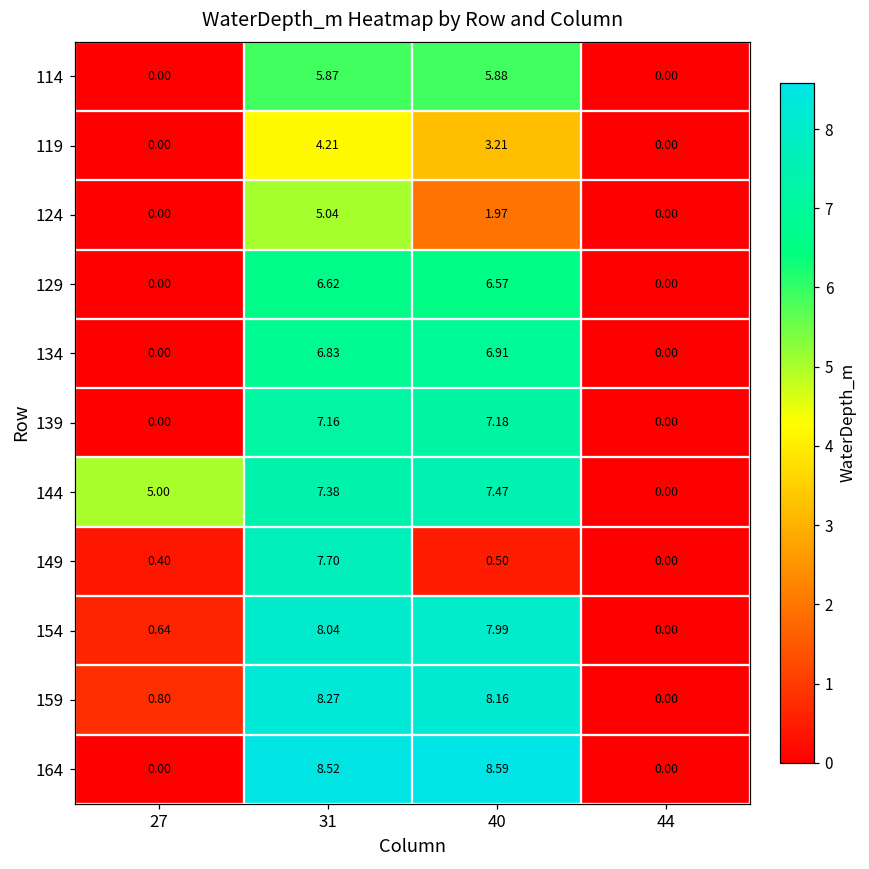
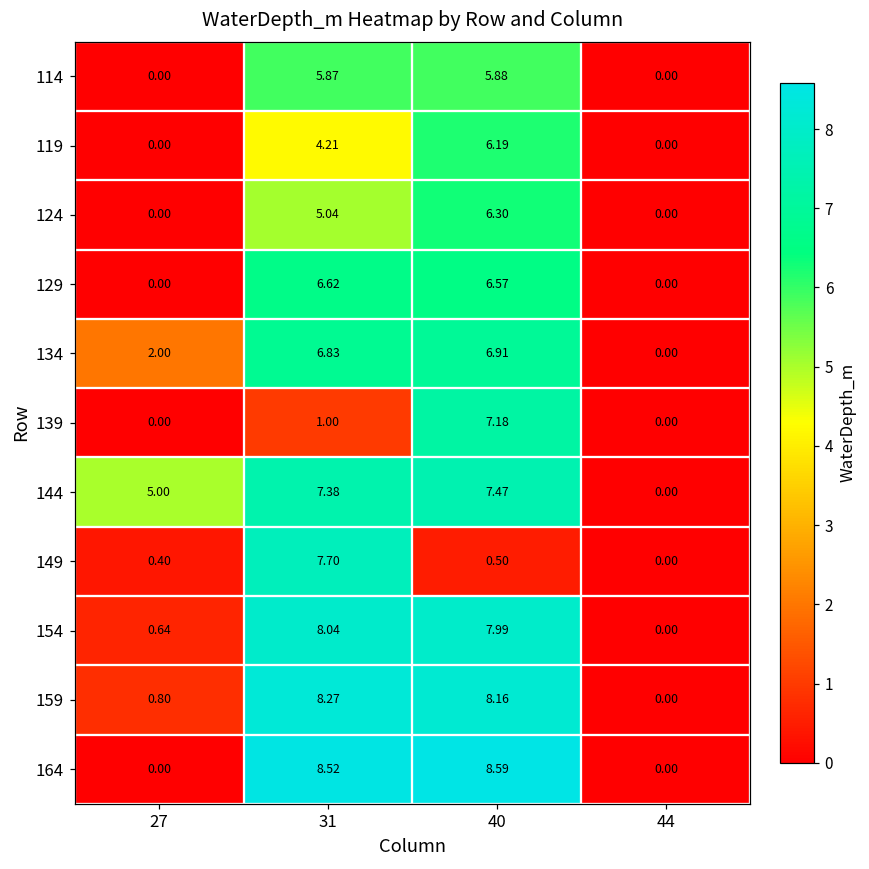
  {
    "114": {
      "27": 0.00,
      "31": 5.87,
      "40": 5.88,
      "44": 0.00
    },
    "119": {
      "27": 0.00,
      "31": 4.21,
-     "40": 3.21,
+     "40": 6.19,
      "44": 0.00
    },
    "124": {
      "27": 0.00,
      "31": 5.04,
-     "40": 1.97,
+     "40": 6.30,
      "44": 0.00
    },
    "129": {
      "27": 0.00,
      "31": 6.62,
      "40": 6.57,
      "44": 0.00
    },
    "134": {
-     "27": 0.00,
+     "27": 2.00,
      "31": 6.83,
      "40": 6.91,
      "44": 0.00
    },
    "139": {
      "27": 0.00,
-     "31": 7.16,
+     "31": 1.00,
      "40": 7.18,
      "44": 0.00
    },
    "144": {
      "27": 5.00,
      "31": 7.38,
      "40": 7.47,
      "44": 0.00
    },
    "149": {
      "27": 0.40,
      "31": 7.70,
      "40": 0.50,
      "44": 0.00
    },
    "154": {
      "27": 0.64,
      "31": 8.04,
      "40": 7.99,
      "44": 0.00
    },
    "159": {
      "27": 0.80,
      "31": 8.27,
      "40": 8.16,
      "44": 0.00
    },
    "164": {
      "27": 0.00,
      "31": 8.52,
      "40": 8.59,
      "44": 0.00
    }
  }
